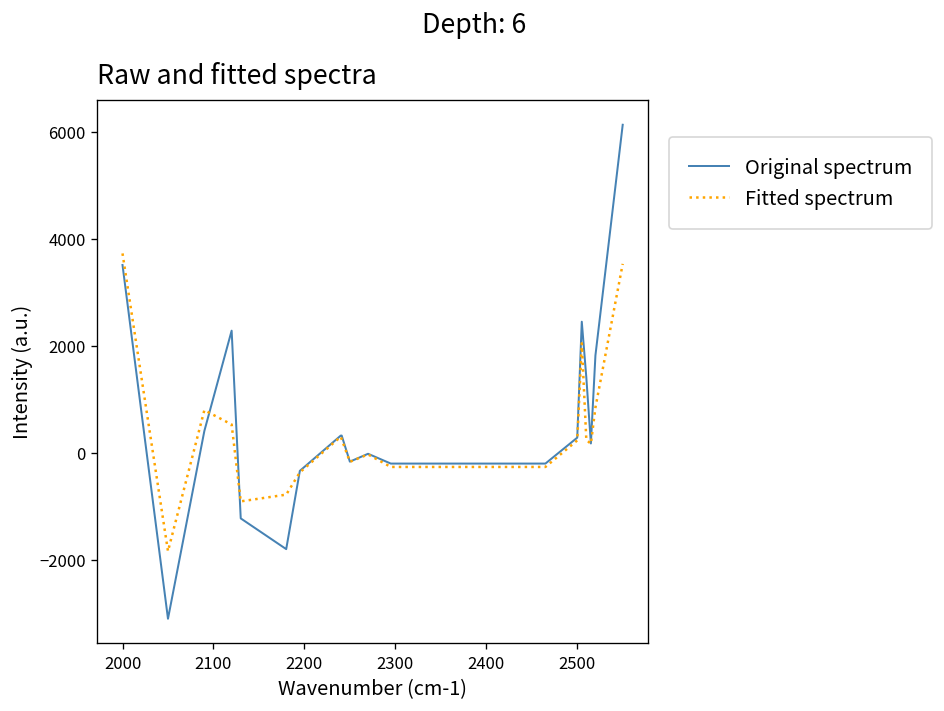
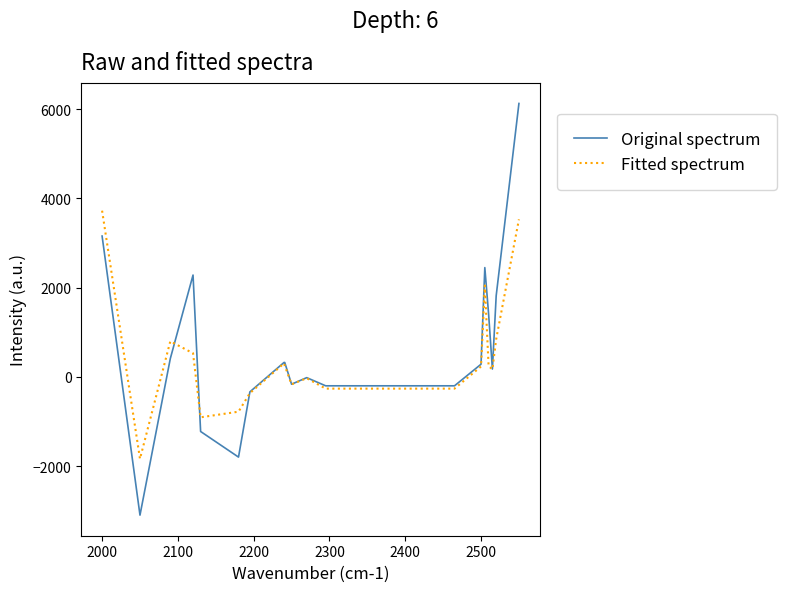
  {
    "Original spectrum": {
-     "2000": 3500
+     "2000": 3200
    },
    "Fitted spectrum": {
      "2000": 3700
    }
  }
